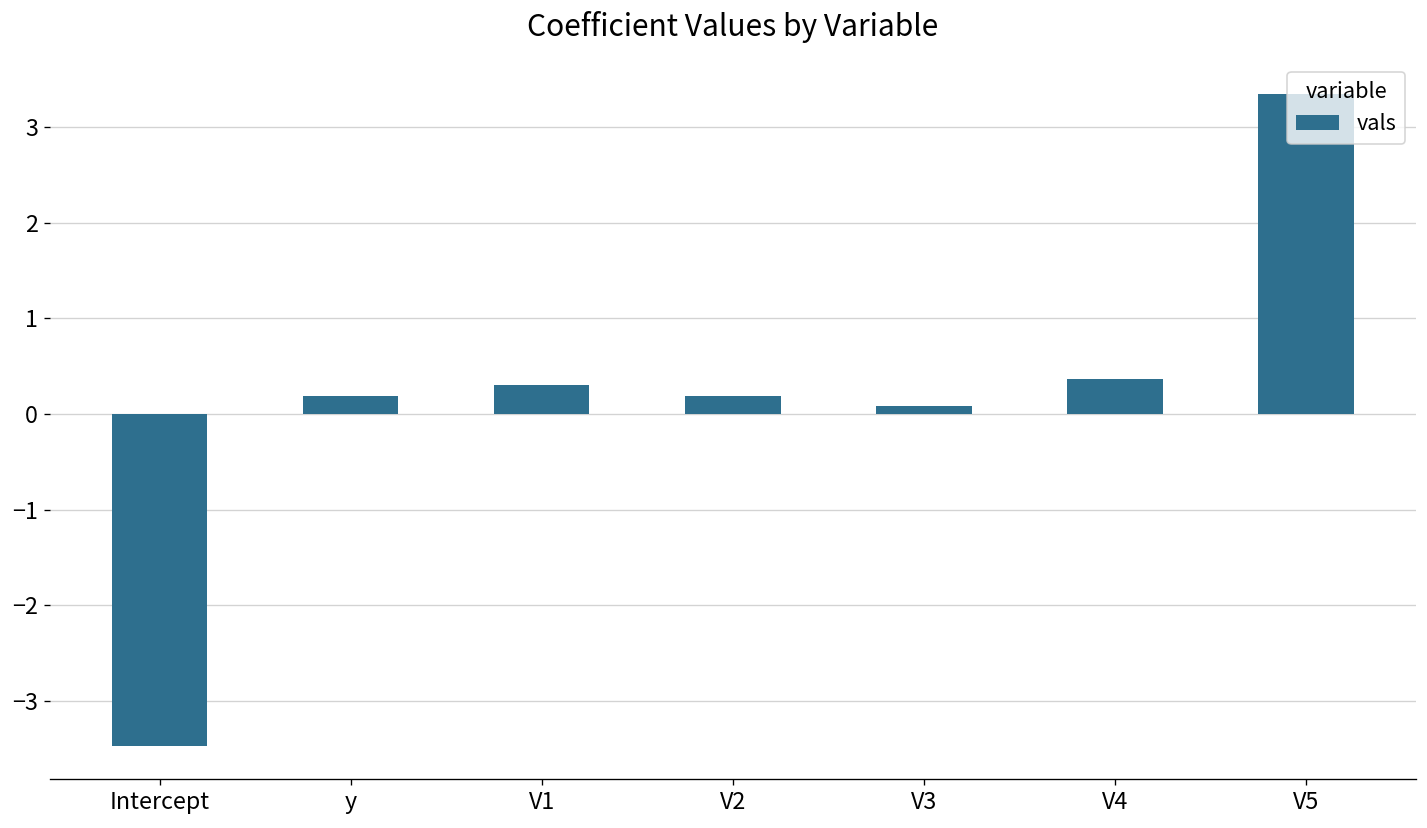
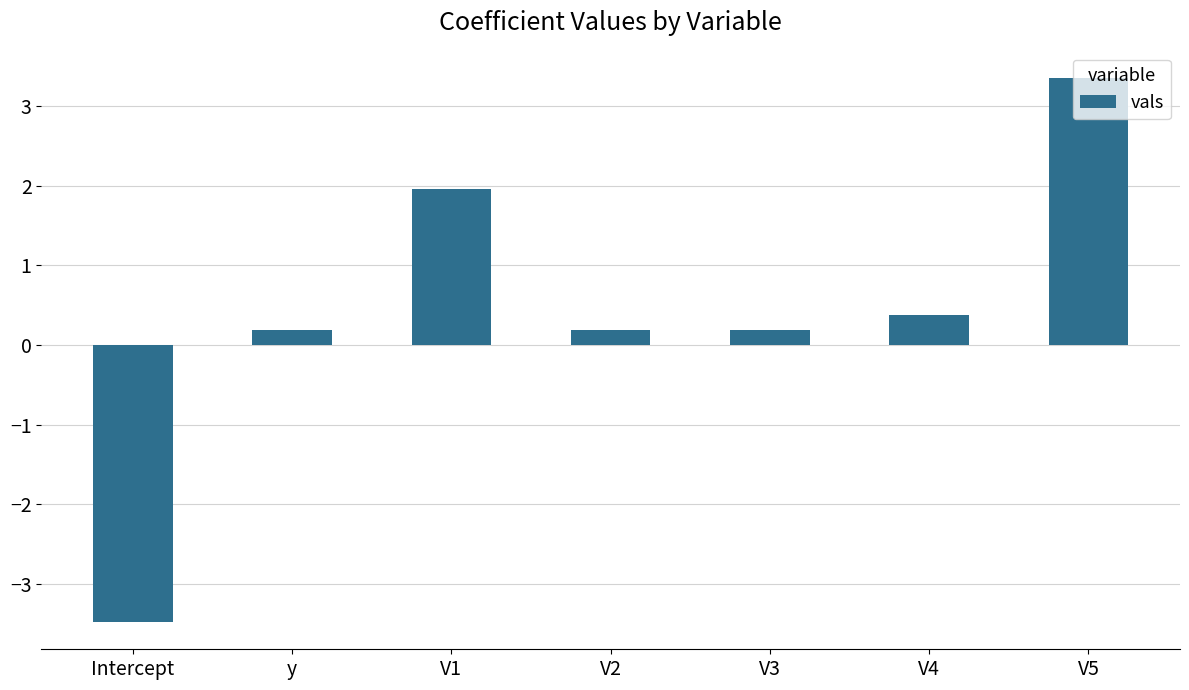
  {
    "Intercept": -3.5,
    "y": 0.2,
-   "V1": 0.3,
+   "V1": 2.0,
    "V2": 0.2,
-   "V3": 0.1,
+   "V3": 0.2,
    "V4": 0.4
  }
